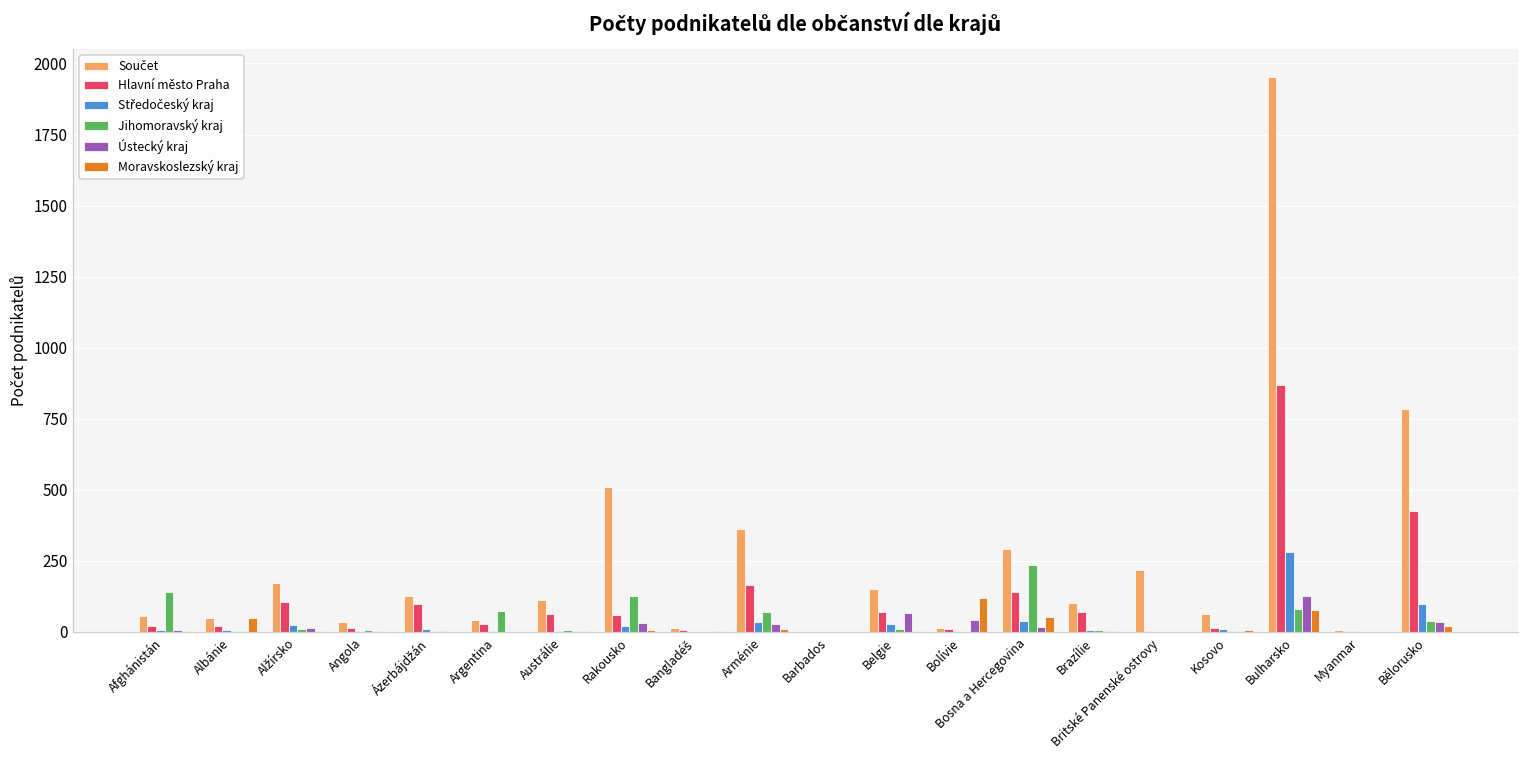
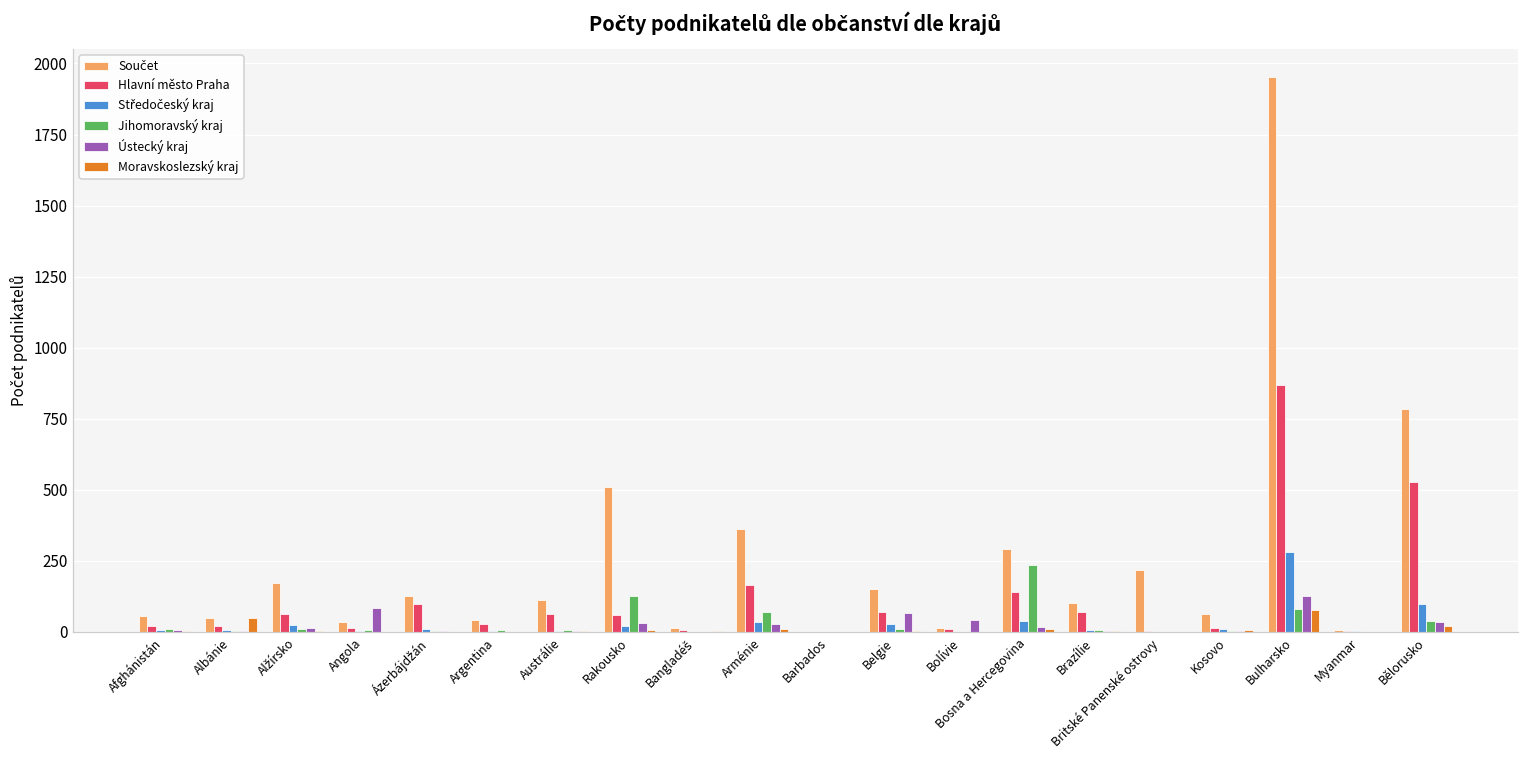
  {
    "Součet": {
      "Afghánistán": 60,
      "Albánie": 50,
      "Alžírsko": 170,
      "Angola": 40,
      "Ázerbájdžán": 130,
      "Argentina": 40,
      "Austrálie": 110,
      "Rakousko": 510,
      "Bangladéš": 10,
      "Arménie": 360,
      "Belgie": 150,
      "Bolívie": 10,
      "Bosna a Hercegovina": 290,
      "Brazílie": 100,
      "Britské Panenské ostrovy": 220,
      "Kosovo": 60,
      "Bulharsko": 1950,
      "Bělorusko": 780
    },
    "Hlavní město Praha": {
      "Afghánistán": 20,
      "Albánie": 20,
-     "Alžírsko": 110,
+     "Alžírsko": 60,
      "Angola": 10,
      "Ázerbájdžán": 100,
      "Argentina": 30,
      "Austrálie": 60,
      "Rakousko": 60,
      "Arménie": 170,
      "Belgie": 70,
      "Bosna a Hercegovina": 140,
      "Brazílie": 70,
      "Kosovo": 10,
      "Bulharsko": 870,
-     "Bělorusko": 430
+     "Bělorusko": 530
    },
    "Středočeský kraj": {
      "Alžírsko": 20,
      "Rakousko": 20,
      "Arménie": 40,
      "Barbados": 0,
      "Belgie": 30,
      "Bosna a Hercegovina": 40,
      "Britské Panenské ostrovy": 0,
      "Bulharsko": 280,
      "Bělorusko": 100
    },
    "Jihomoravský kraj": {
-     "Afghánistán": 140,
+     "Afghánistán": 10,
      "Alžírsko": 10,
-     "Argentina": 70,
+     "Argentina": 10,
      "Rakousko": 130,
      "Bangladéš": 0,
      "Arménie": 70,
      "Barbados": 0,
      "Bosna a Hercegovina": 240,
      "Britské Panenské ostrovy": 0,
      "Bulharsko": 80,
      "Bělorusko": 40
    },
    "Ústecký kraj": {
      "Alžírsko": 10,
-     "Angola": 0,
+     "Angola": 80,
      "Rakousko": 30,
      "Bangladéš": 0,
      "Arménie": 30,
      "Barbados": 0,
      "Belgie": 70,
      "Bolívie": 40,
      "Bosna a Hercegovina": 20,
      "Britské Panenské ostrovy": 0,
      "Bulharsko": 130,
      "Myanmar": 0,
      "Bělorusko": 40
    },
    "Moravskoslezský kraj": {
      "Albánie": 50,
      "Argentina": 0,
      "Arménie": 10,
      "Barbados": 0,
-     "Bolívie": 120,
-     "Bosna a Hercegovina": 50,
+     "Bolívie": 0,
+     "Bosna a Hercegovina": 10,
      "Britské Panenské ostrovy": 0,
      "Bulharsko": 80,
      "Myanmar": 0,
      "Bělorusko": 20
    }
  }
